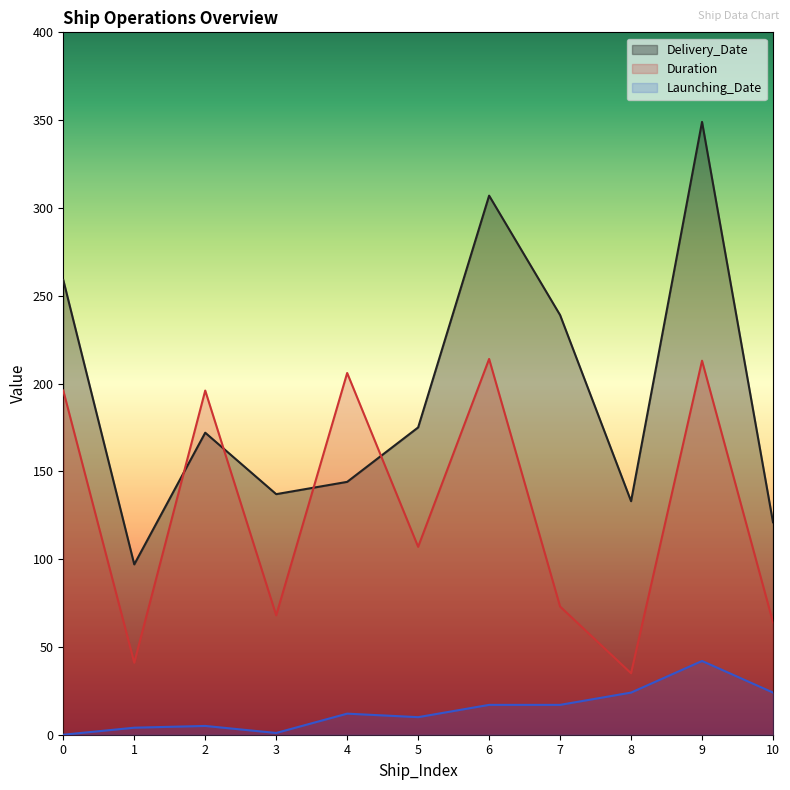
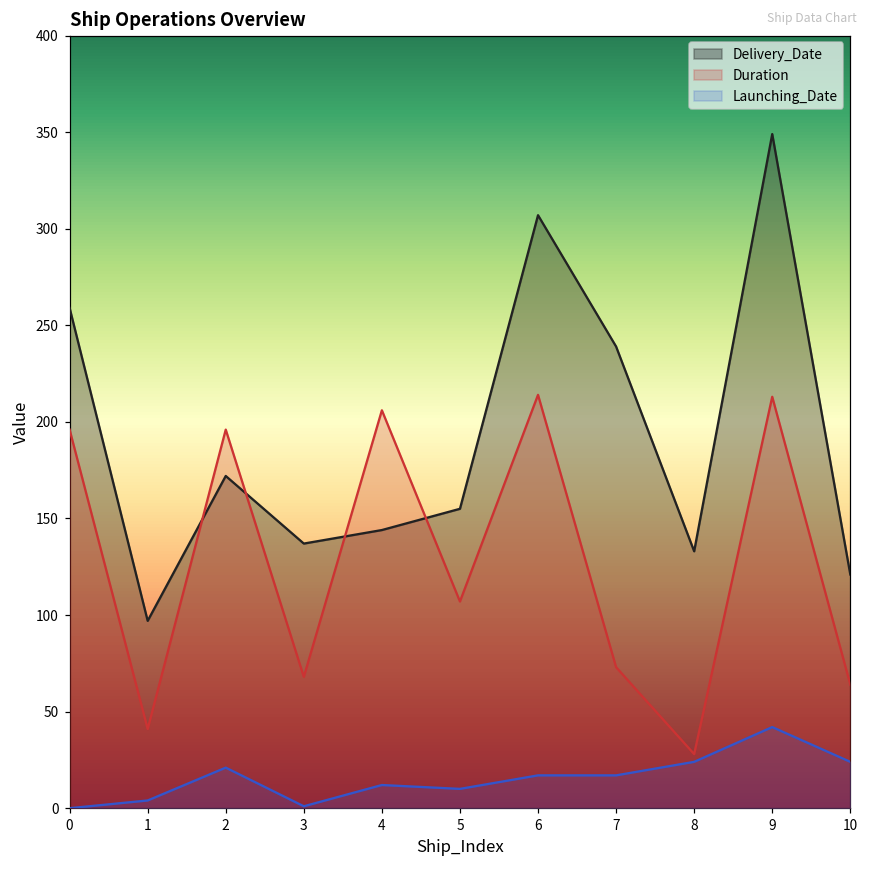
  {
    "Delivery_Date": {
      "0": 259,
      "1": 97,
      "2": 172,
      "3": 137,
      "4": 144,
-     "5": 175,
+     "5": 155,
      "6": 307,
      "7": 239,
      "8": 133,
      "9": 349,
      "10": 121
    },
    "Duration": {
      "0": 196,
      "1": 41,
      "2": 196,
      "3": 68,
      "4": 206,
      "5": 107,
      "6": 214,
      "7": 73,
-     "8": 35,
+     "8": 28,
      "9": 213,
      "10": 64
    },
    "Launching_Date": {
      "0": 0,
      "1": 4,
-     "2": 5,
+     "2": 21,
      "3": 1,
      "4": 12,
      "5": 10,
      "6": 17,
      "7": 17,
      "8": 24,
      "9": 42,
      "10": 24
    }
  }
